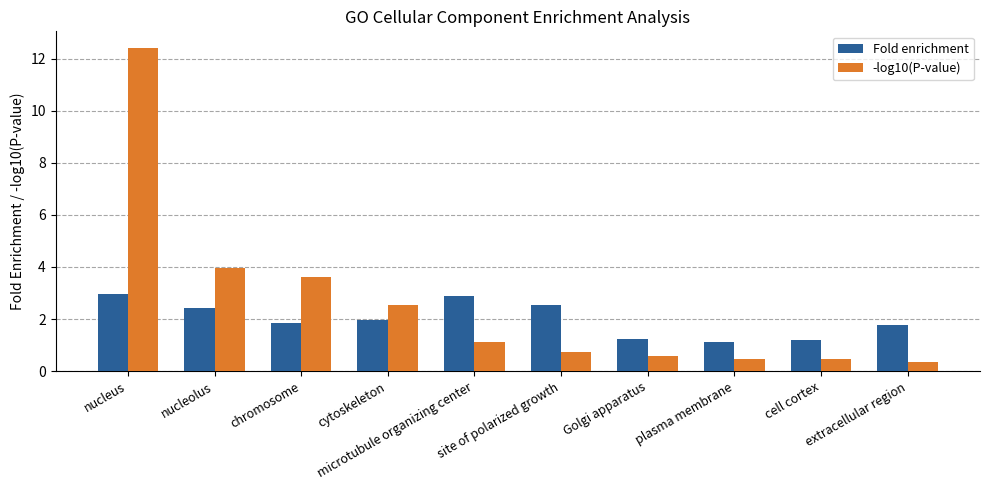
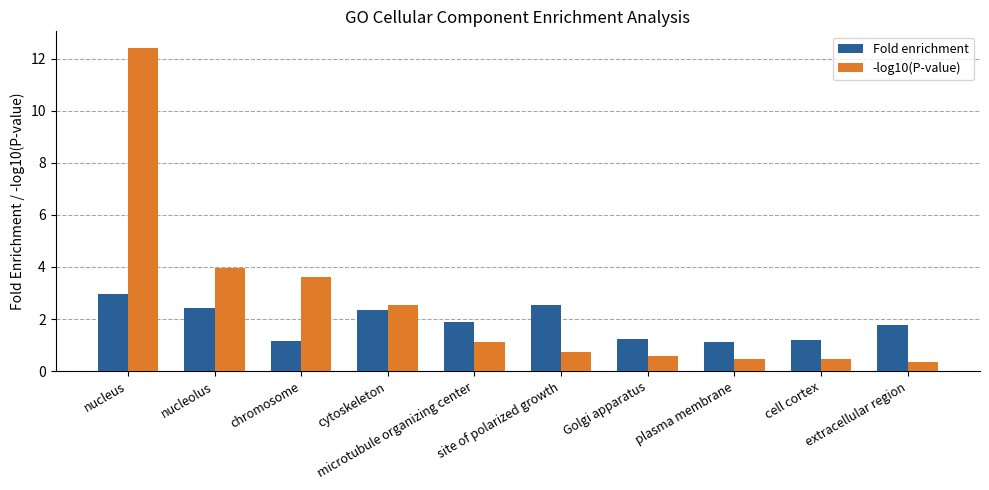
  {
    "Fold enrichment": {
      "nucleus": 3.0,
      "nucleolus": 2.4,
-     "chromosome": 1.8,
-     "cytoskeleton": 2.0,
-     "microtubule organizing center": 2.9,
+     "chromosome": 1.2,
+     "cytoskeleton": 2.3,
+     "microtubule organizing center": 1.9,
      "site of polarized growth": 2.5,
      "Golgi apparatus": 1.2,
      "plasma membrane": 1.1,
      "cell cortex": 1.2,
      "extracellular region": 1.8
    },
    "-log10(P-value)": {
      "nucleus": 12.4,
      "nucleolus": 3.9,
      "chromosome": 3.6,
      "cytoskeleton": 2.5,
      "microtubule organizing center": 1.1,
      "site of polarized growth": 0.7,
      "Golgi apparatus": 0.6,
      "plasma membrane": 0.5,
      "cell cortex": 0.4,
      "extracellular region": 0.3
    }
  }
